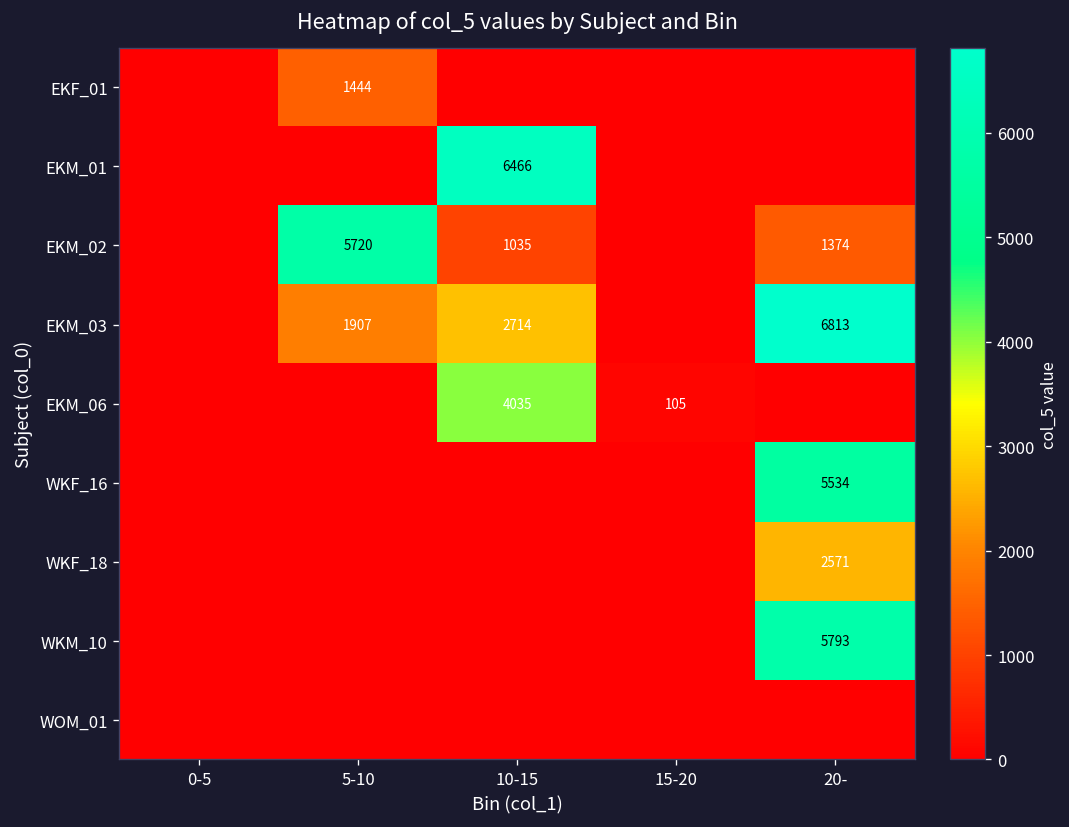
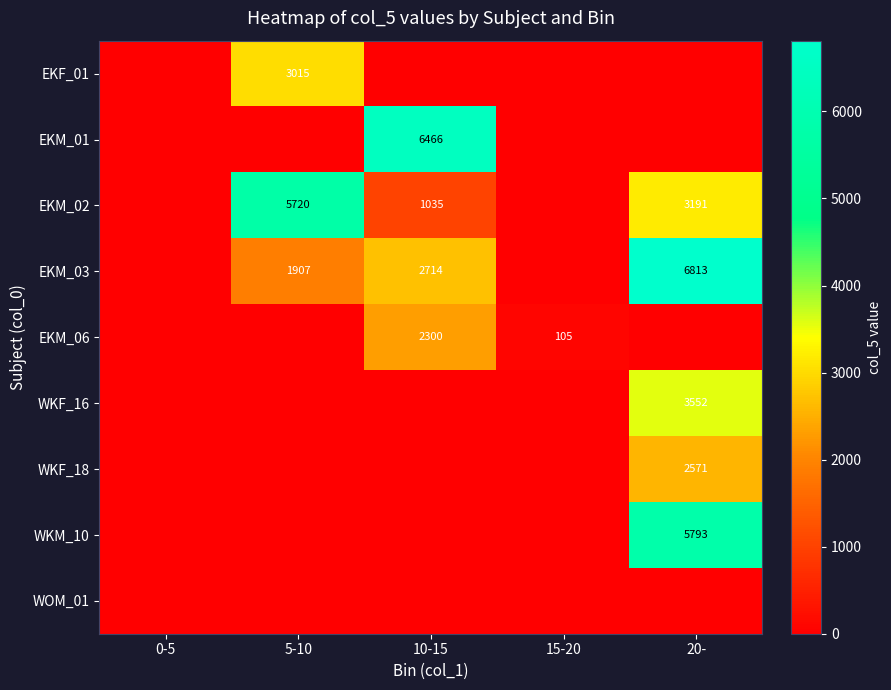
  {
    "EKF_01": {
-     "5-10": 1444
+     "5-10": 3015
    },
    "EKM_01": {
      "10-15": 6466
    },
    "EKM_02": {
      "5-10": 5720,
      "10-15": 1035,
-     "20-": 1374
+     "20-": 3191
    },
    "EKM_03": {
      "5-10": 1907,
      "10-15": 2714,
      "20-": 6813
    },
    "EKM_06": {
-     "10-15": 4035,
+     "10-15": 2300,
      "15-20": 105
    },
    "WKF_16": {
-     "20-": 5534
+     "20-": 3552
    },
    "WKF_18": {
      "20-": 2571
    },
    "WKM_10": {
      "20-": 5793
    }
  }
